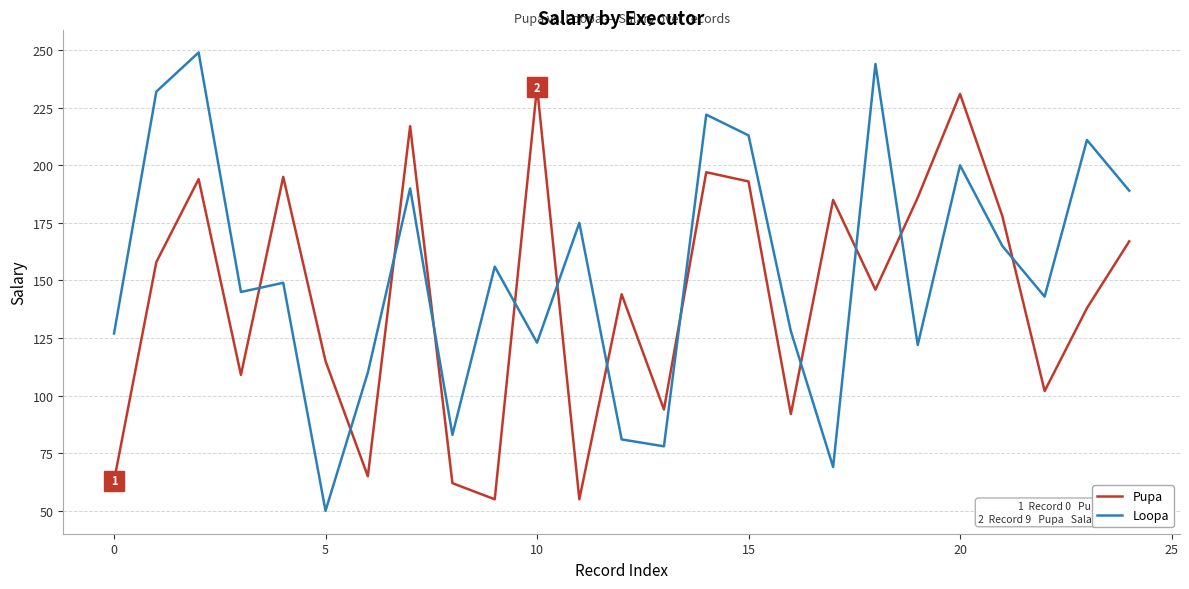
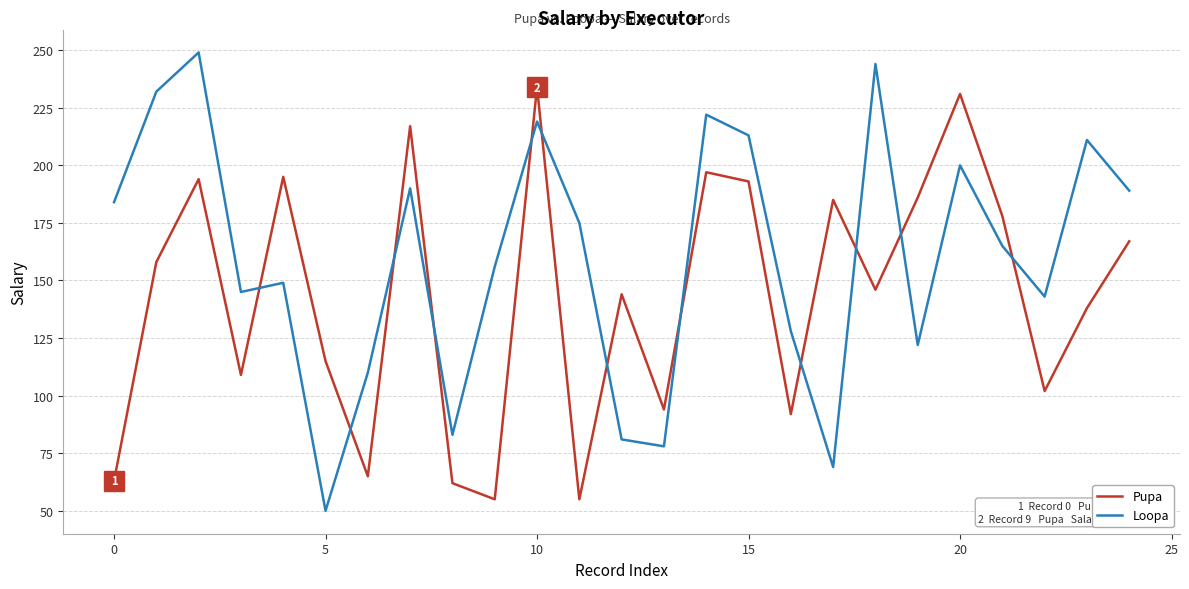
  {
    "Loopa": {
-     "0": 127,
+     "0": 184,
      "5": 50,
-     "10": 123,
+     "10": 219,
      "15": 213,
      "20": 200
    }
  }
